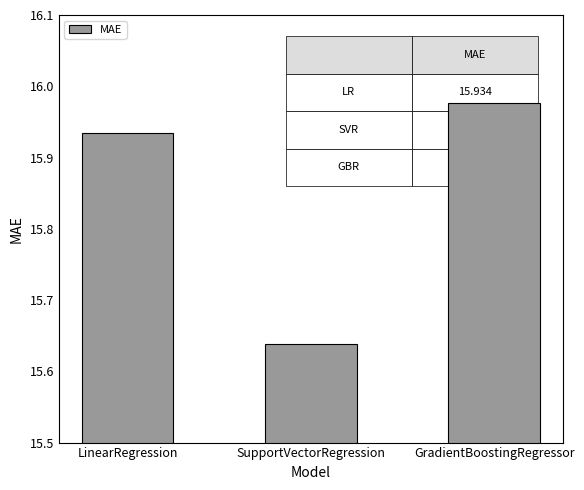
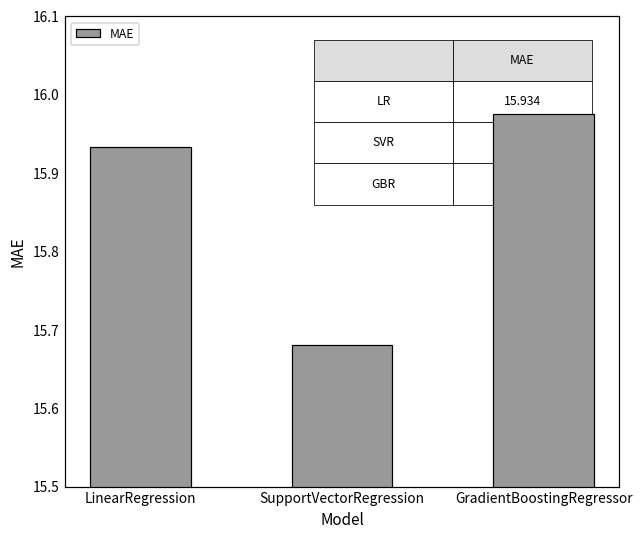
  {
    "LinearRegression": 15.93,
-   "SupportVectorRegression": 15.64
+   "SupportVectorRegression": 15.68
  }
